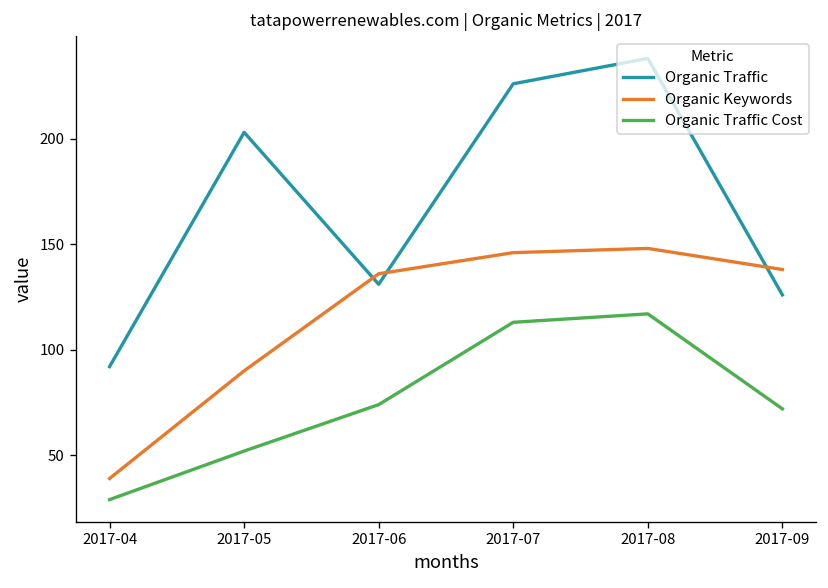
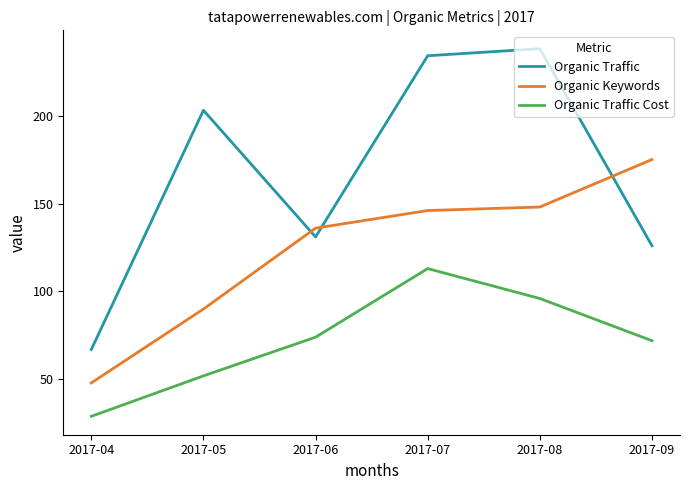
  {
    "Organic Traffic": {
-     "2017-04": 92,
+     "2017-04": 67,
      "2017-05": 203,
      "2017-06": 131,
-     "2017-07": 226,
+     "2017-07": 234,
      "2017-09": 126
    },
    "Organic Keywords": {
-     "2017-04": 39,
+     "2017-04": 48,
      "2017-05": 90,
      "2017-06": 136,
      "2017-07": 146,
      "2017-08": 148,
-     "2017-09": 138
+     "2017-09": 175
    },
    "Organic Traffic Cost": {
      "2017-04": 29,
      "2017-05": 52,
      "2017-06": 74,
      "2017-07": 113,
-     "2017-08": 117,
+     "2017-08": 96,
      "2017-09": 72
    }
  }
